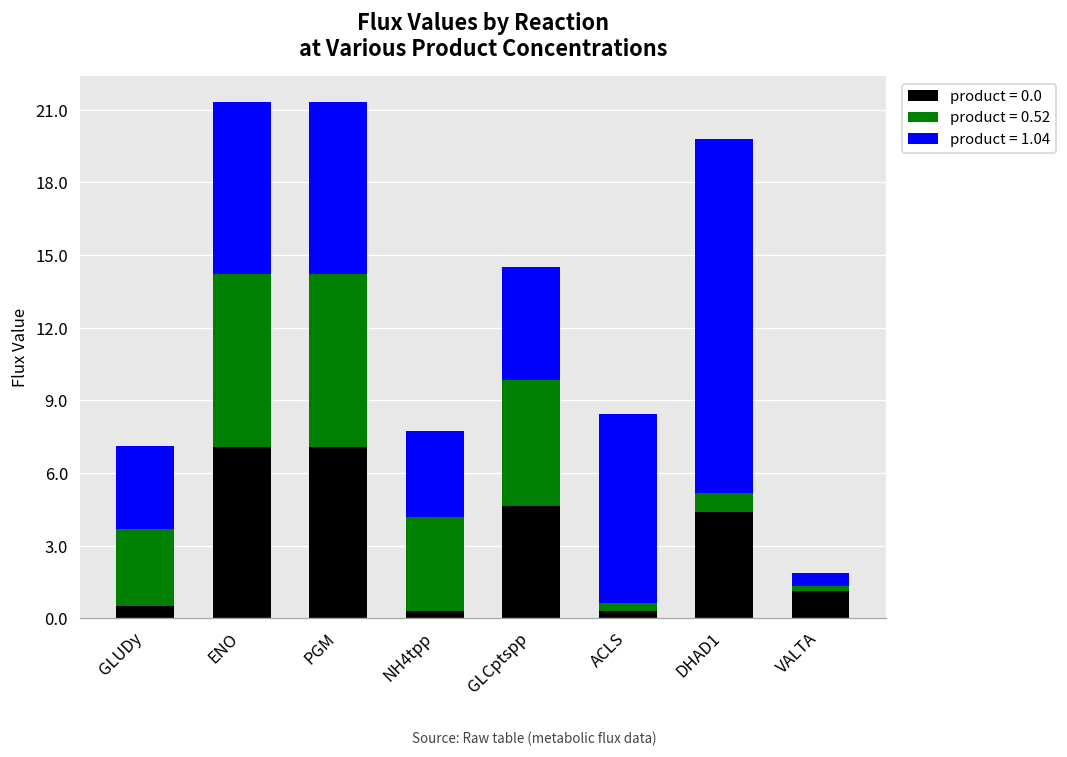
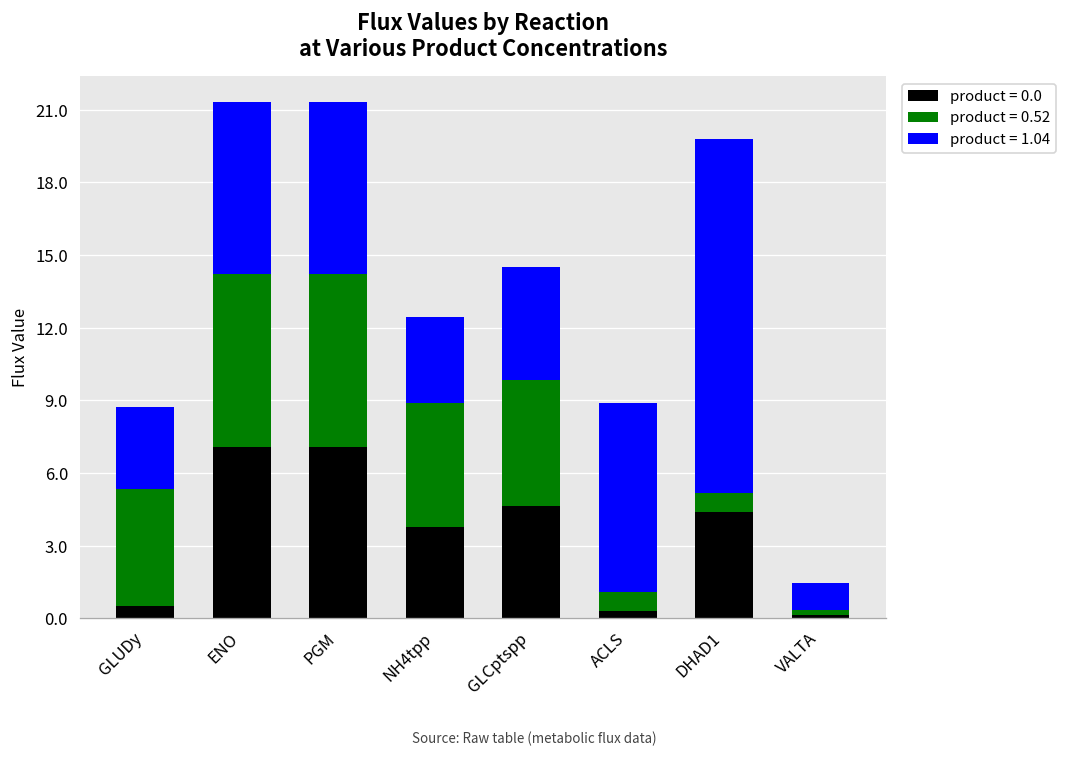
  {
    "product = 0.0": {
      "GLUDy": 0.5,
      "ENO": 7.1,
      "PGM": 7.1,
-     "NH4tpp": 0.3,
+     "NH4tpp": 3.8,
      "GLCptspp": 4.6,
      "ACLS": 0.3,
      "DHAD1": 4.4,
-     "VALTA": 1.1
+     "VALTA": 0.1
    },
    "product = 0.52": {
-     "GLUDy": 3.2,
+     "GLUDy": 4.8,
      "ENO": 7.1,
      "PGM": 7.1,
-     "NH4tpp": 3.9,
+     "NH4tpp": 5.1,
      "GLCptspp": 5.2,
-     "ACLS": 0.4,
+     "ACLS": 0.8,
      "DHAD1": 0.8,
      "VALTA": 0.2
    },
    "product = 1.04": {
      "GLUDy": 3.4,
      "ENO": 7.1,
      "PGM": 7.1,
      "NH4tpp": 3.6,
      "GLCptspp": 4.7,
      "ACLS": 7.8,
      "DHAD1": 14.6,
-     "VALTA": 0.6
+     "VALTA": 1.1
    }
  }
